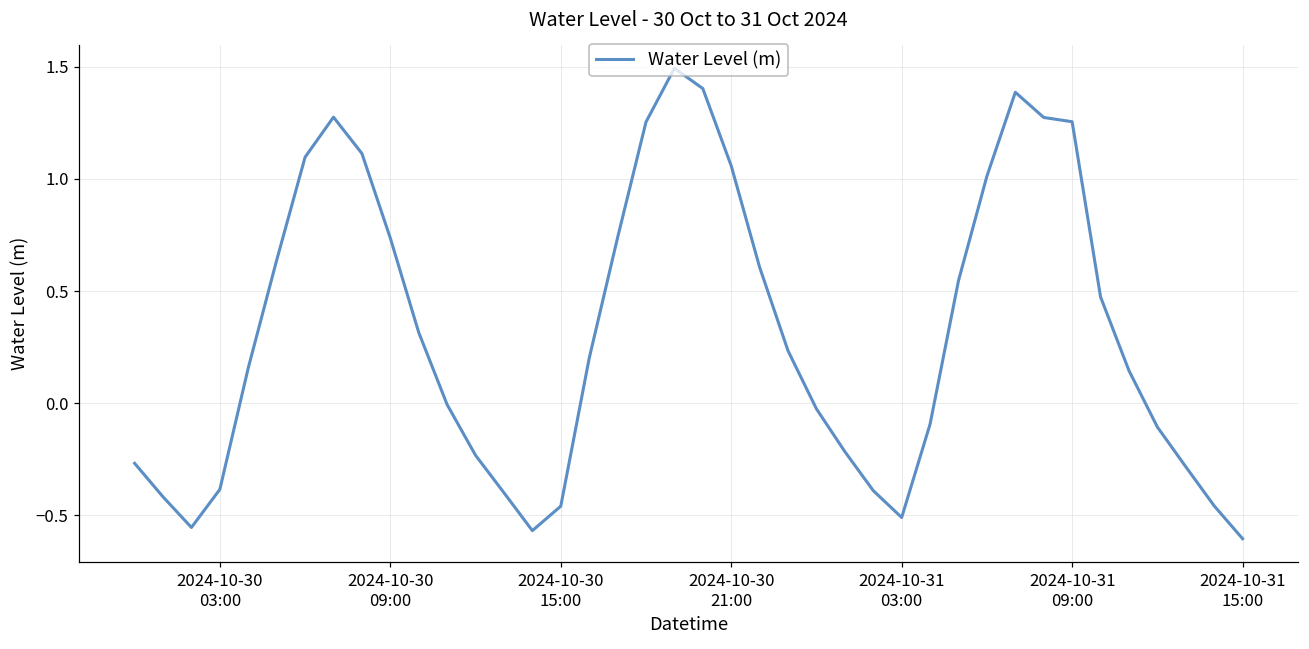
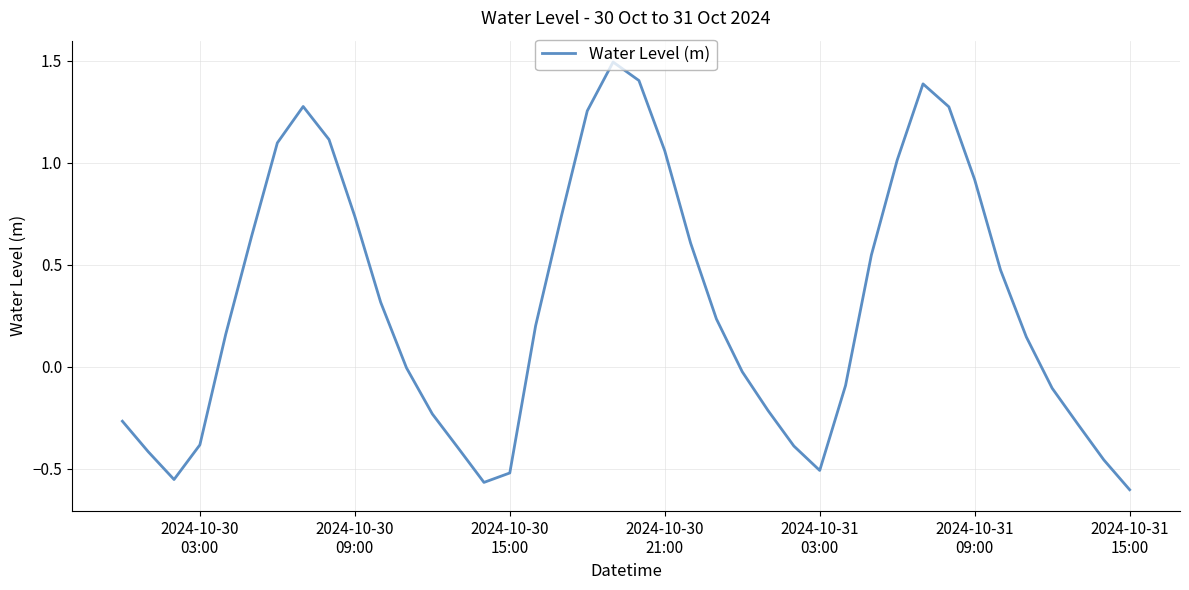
  {
    "2024-10-30 03:00": -0.38,
    "2024-10-30 09:00": 0.74,
-   "2024-10-30 15:00": -0.46,
+   "2024-10-30 15:00": -0.52,
    "2024-10-30 21:00": 1.06,
    "2024-10-31 03:00": -0.51,
-   "2024-10-31 09:00": 1.25,
+   "2024-10-31 09:00": 0.92,
    "2024-10-31 15:00": -0.60
  }
